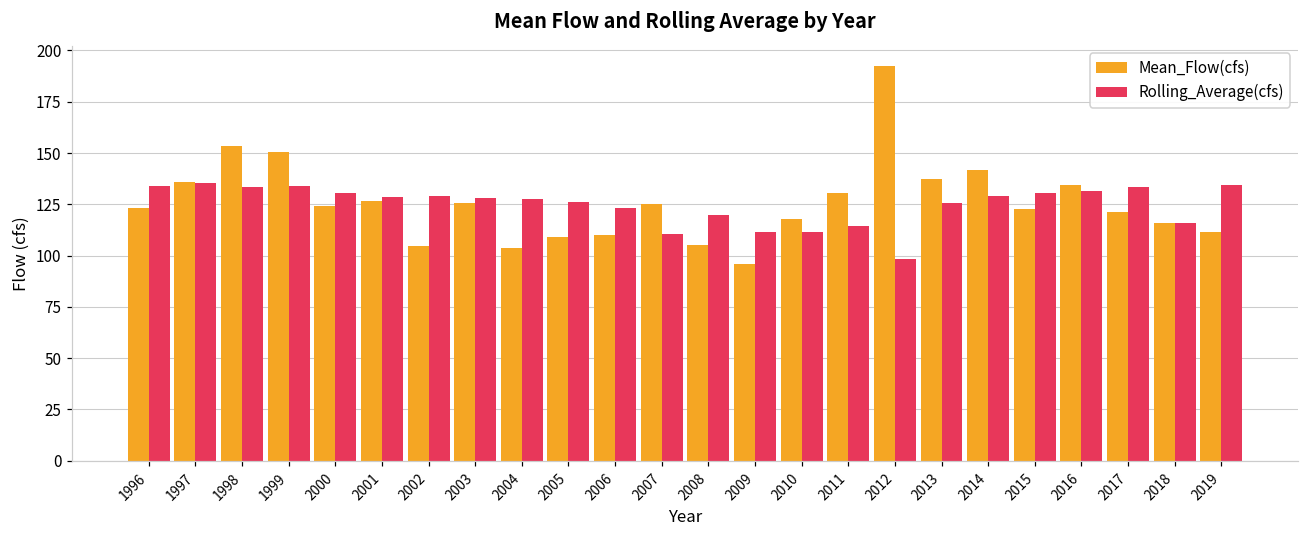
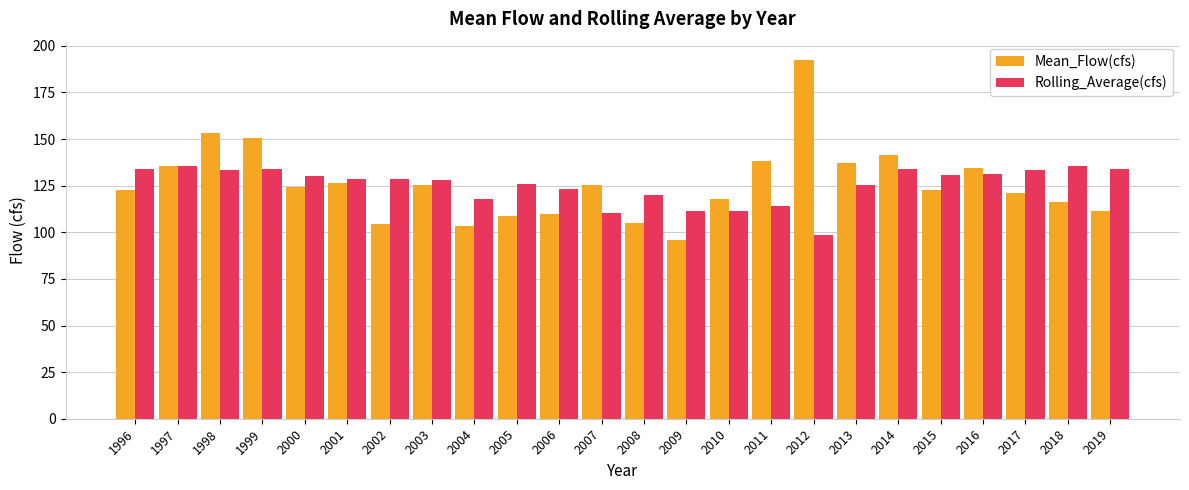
  {
    "Mean_Flow(cfs)": {
      "1996": 123,
      "1997": 136,
      "1998": 153,
      "1999": 151,
      "2000": 124,
      "2001": 127,
      "2002": 105,
      "2003": 125,
      "2004": 104,
      "2005": 109,
      "2006": 110,
      "2007": 125,
      "2008": 105,
      "2009": 96,
      "2010": 118,
-     "2011": 130,
+     "2011": 138,
      "2012": 193,
      "2013": 137,
      "2014": 142,
      "2015": 123,
      "2016": 134,
      "2017": 121,
      "2018": 116,
      "2019": 112
    },
    "Rolling_Average(cfs)": {
      "1996": 134,
      "1997": 135,
      "1998": 134,
      "1999": 134,
      "2000": 130,
      "2001": 129,
      "2002": 129,
      "2003": 128,
-     "2004": 127,
+     "2004": 118,
      "2005": 126,
      "2006": 123,
      "2007": 110,
      "2008": 120,
      "2009": 112,
      "2010": 111,
      "2011": 114,
      "2012": 98,
      "2013": 125,
-     "2014": 129,
+     "2014": 134,
      "2015": 131,
      "2016": 132,
      "2017": 133,
-     "2018": 116,
+     "2018": 136,
      "2019": 134
    }
  }
